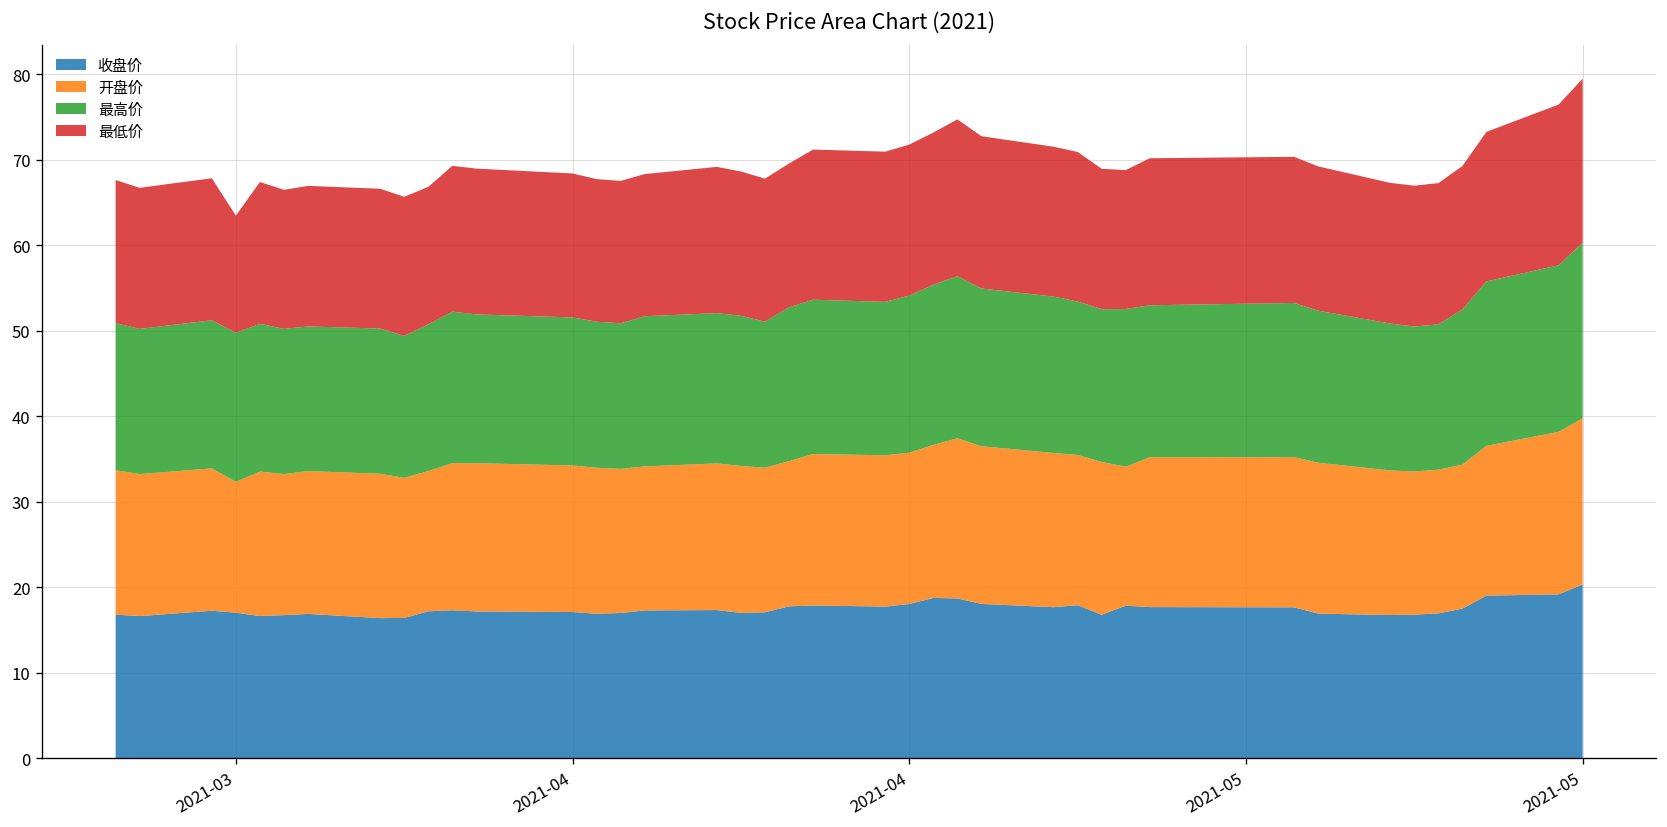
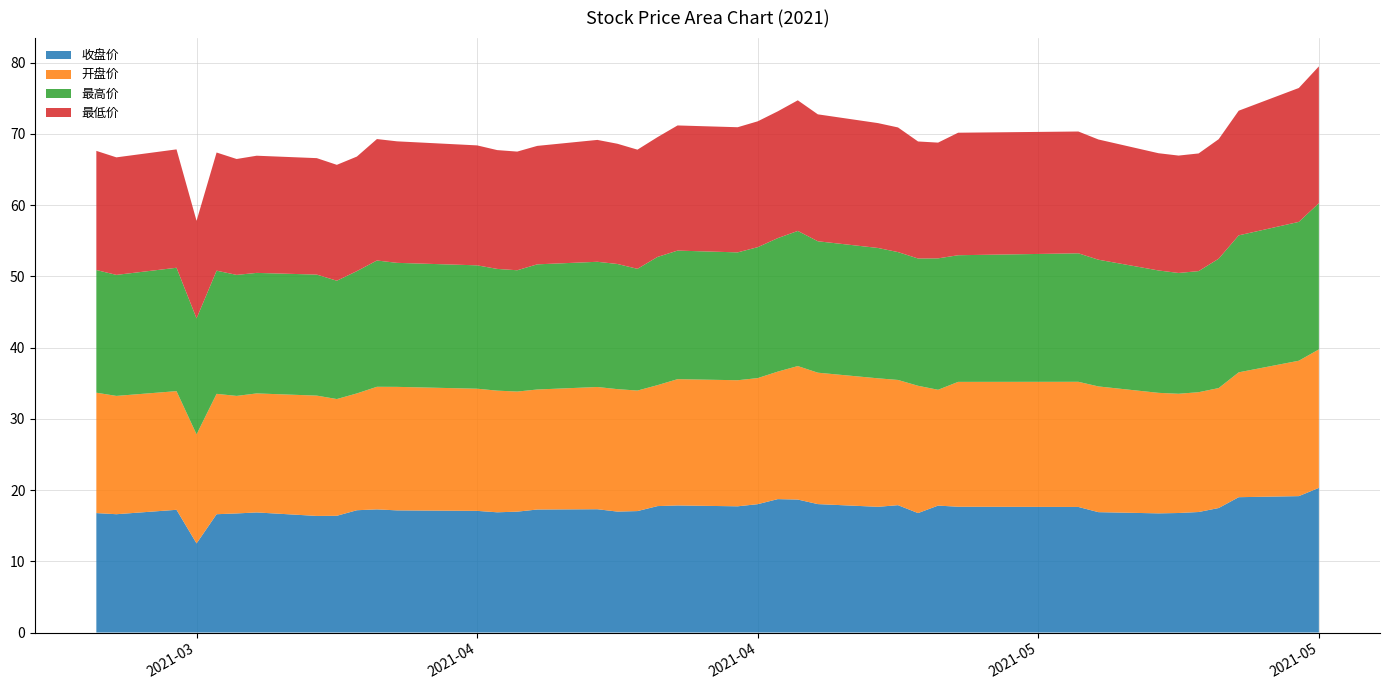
  {
    "收盘价": {
-     "2021-03": 17,
+     "2021-03": 13,
      "2021-05": 20
    },
    "开盘价": {
      "2021-03": 15,
      "2021-05": 19
    },
    "最高价": {
-     "2021-03": 17,
+     "2021-03": 16,
      "2021-05": 21
    },
    "最低价": {
      "2021-03": 14,
      "2021-05": 19
    }
  }
